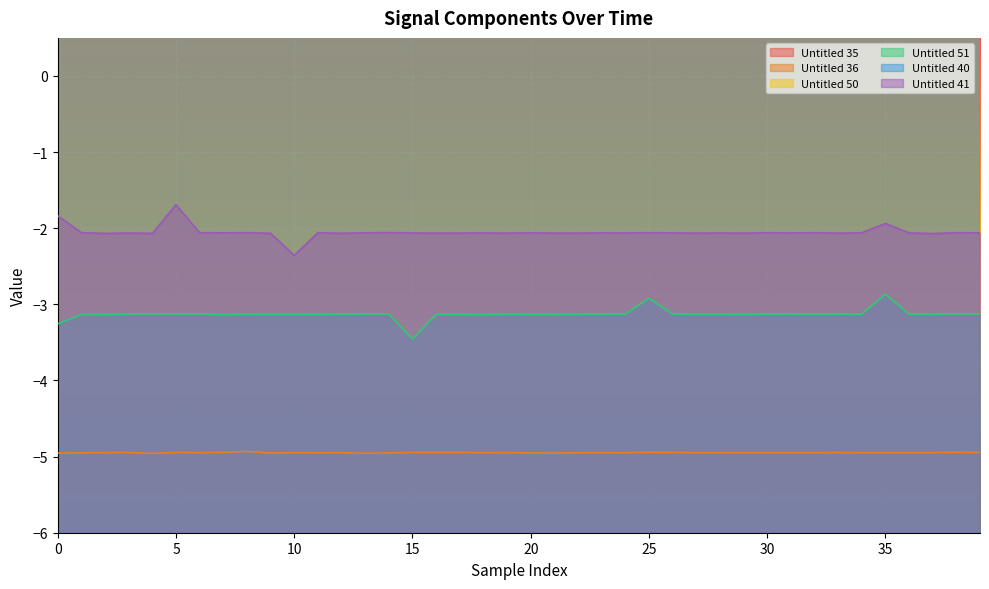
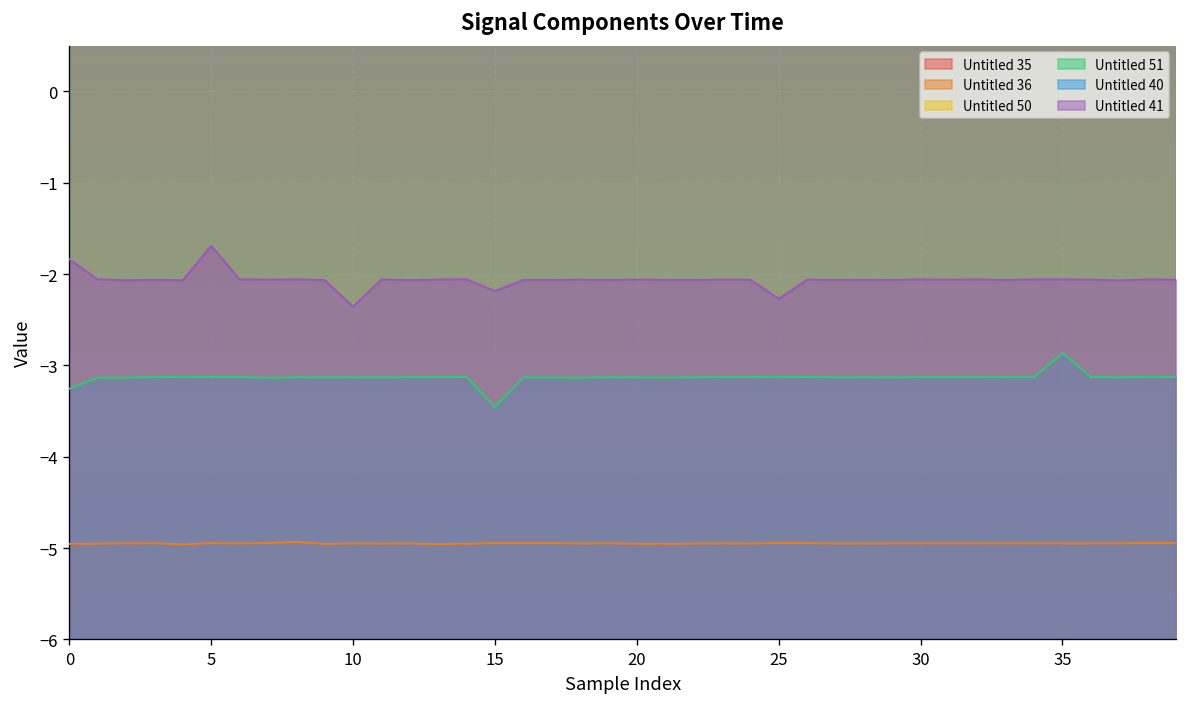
  {
    "Untitled 51": {
      "0": -3.3,
      "5": -3.1,
      "10": -3.1,
      "15": -3.5,
      "20": -3.1,
-     "25": -2.9,
+     "25": -3.1,
      "30": -3.1,
      "35": -2.9
    },
    "Untitled 41": {
      "0": -1.8,
      "5": -1.7,
      "10": -2.4,
-     "15": -2.1,
+     "15": -2.2,
      "20": -2.1,
-     "25": -2.1,
+     "25": -2.3,
      "30": -2.1,
-     "35": -1.9
+     "35": -2.1
    }
  }
